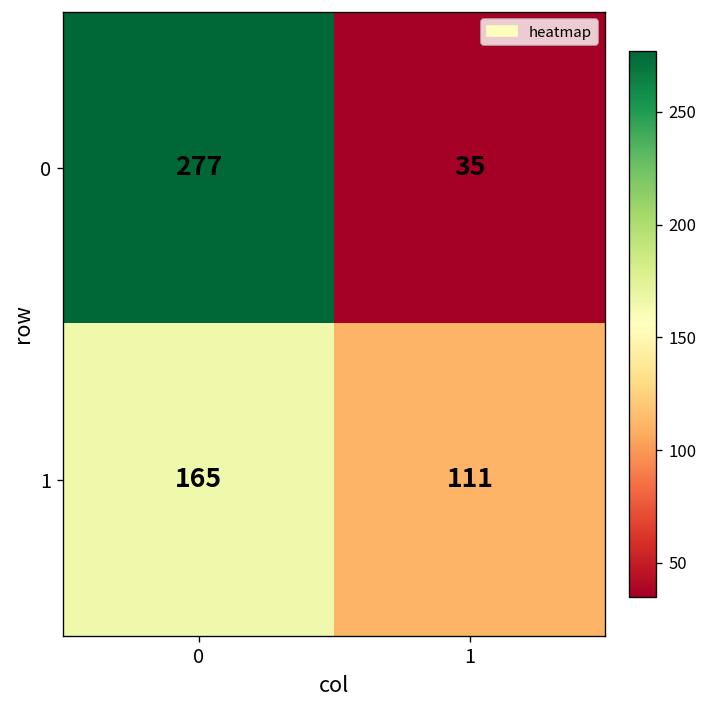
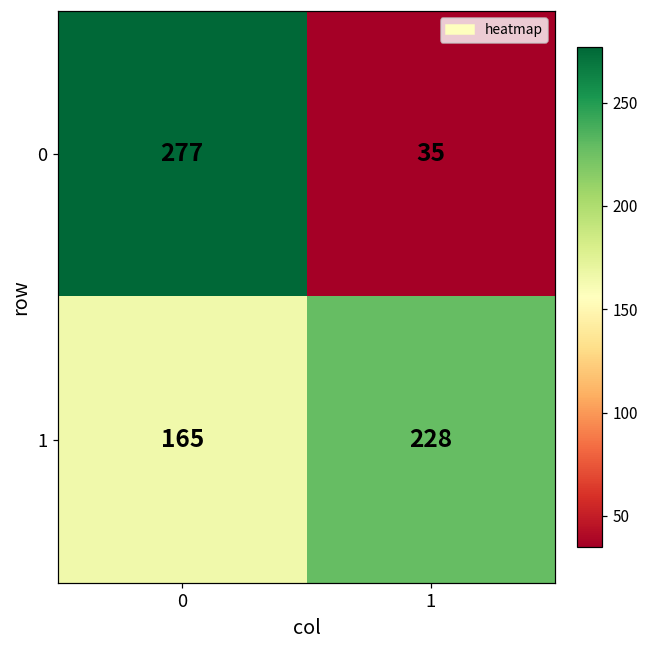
  {
    "0": {
      "0": 277,
      "1": 35
    },
    "1": {
      "0": 165,
-     "1": 111
+     "1": 228
    }
  }
